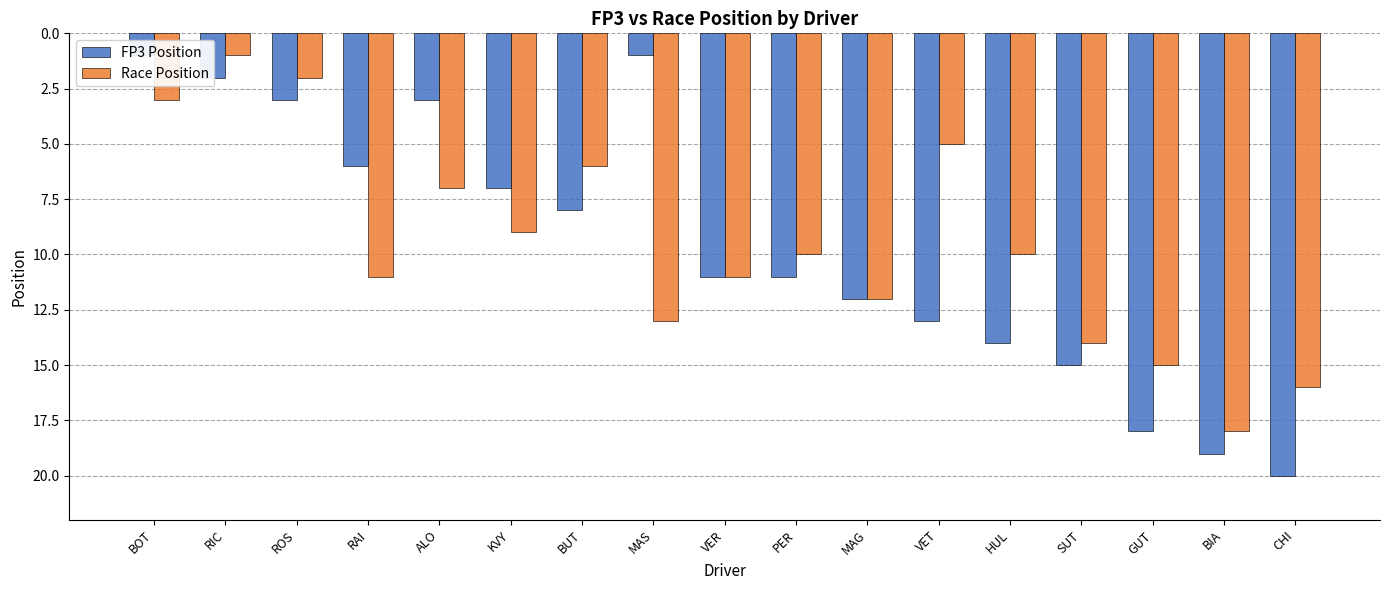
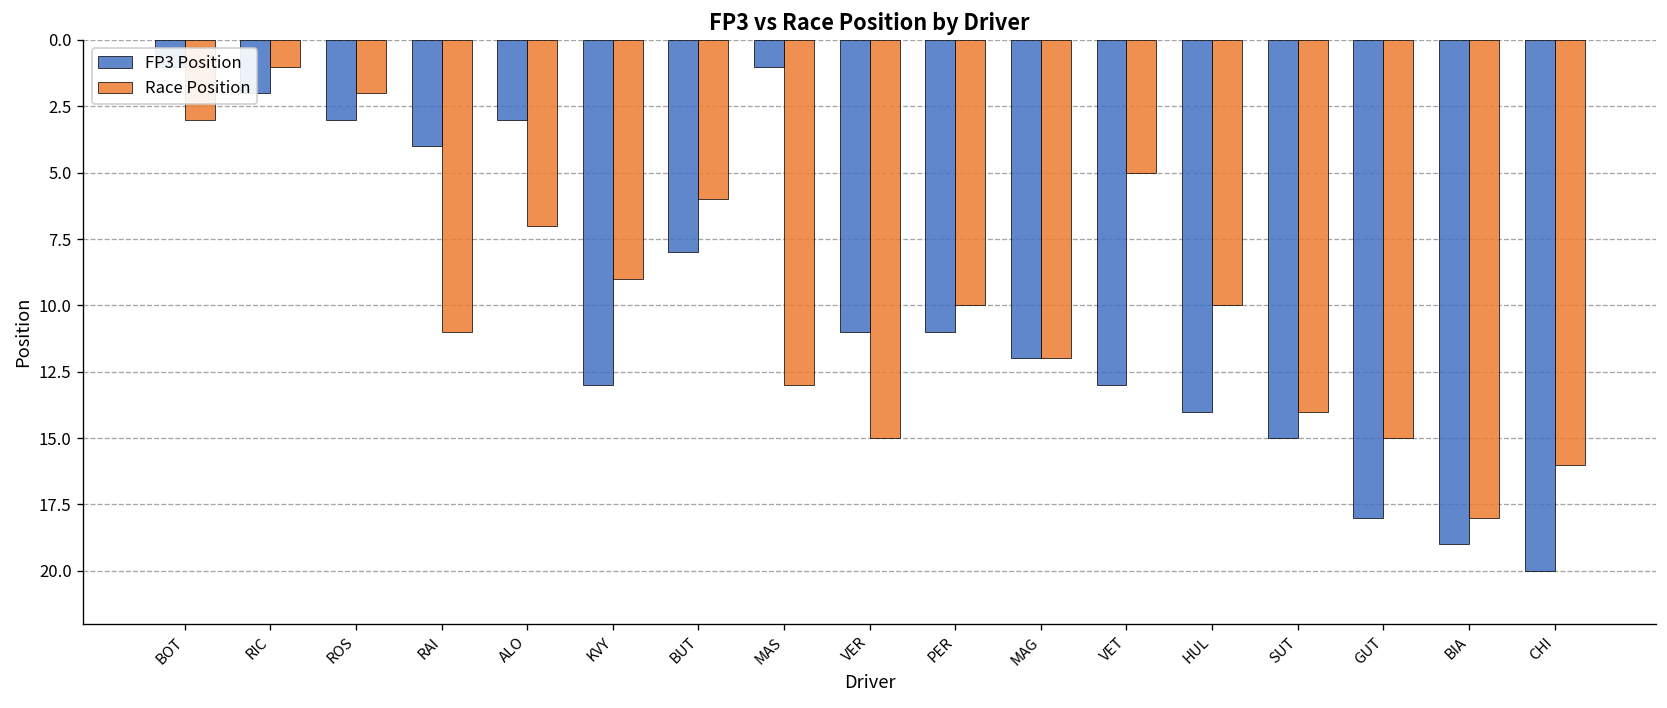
  {
    "FP3 Position": {
      "ROS": 3,
-     "RAI": 6,
+     "RAI": 4,
      "ALO": 3,
-     "KVY": 7,
+     "KVY": 13,
      "BUT": 8,
      "MAS": 1,
      "VER": 11,
      "PER": 11,
      "MAG": 12,
      "VET": 13,
      "HUL": 14,
      "SUT": 15,
      "GUT": 18,
      "BIA": 19,
      "CHI": 20
    },
    "Race Position": {
      "BOT": 3,
      "RIC": 1,
      "ROS": 2,
      "RAI": 11,
      "ALO": 7,
      "KVY": 9,
      "BUT": 6,
      "MAS": 13,
-     "VER": 11,
+     "VER": 15,
      "PER": 10,
      "MAG": 12,
      "VET": 5,
      "HUL": 10,
      "SUT": 14,
      "GUT": 15,
      "BIA": 18,
      "CHI": 16
    }
  }
